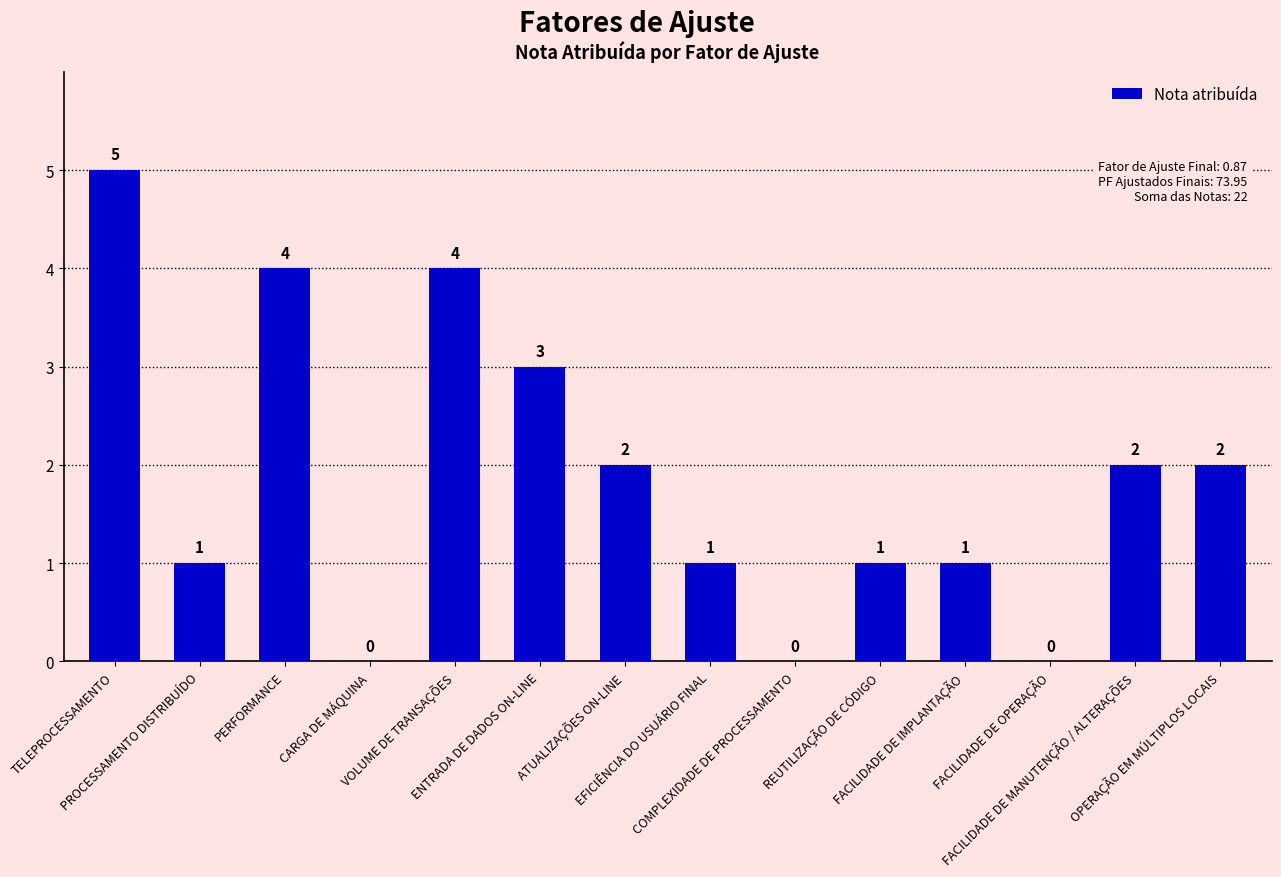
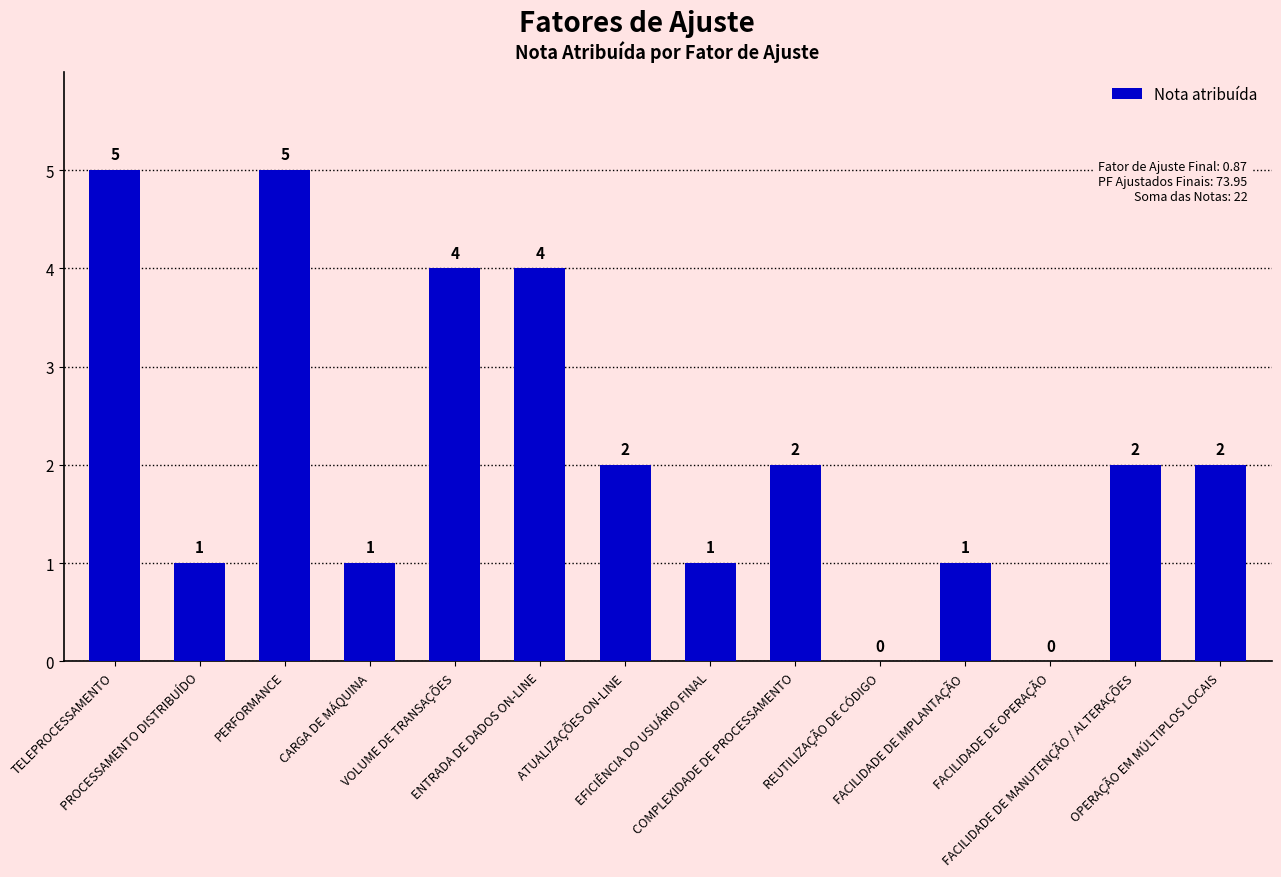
  {
    "TELEPROCESSAMENTO": 5,
    "PROCESSAMENTO DISTRIBUÍDO": 1,
-   "PERFORMANCE": 4,
-   "CARGA DE MÁQUINA": 0,
+   "PERFORMANCE": 5,
+   "CARGA DE MÁQUINA": 1,
    "VOLUME DE TRANSAÇÕES": 4,
-   "ENTRADA DE DADOS ON-LINE": 3,
+   "ENTRADA DE DADOS ON-LINE": 4,
    "ATUALIZAÇÕES ON-LINE": 2,
    "EFICIÊNCIA DO USUÁRIO FINAL": 1,
-   "COMPLEXIDADE DE PROCESSAMENTO": 0,
-   "REUTILIZAÇÃO DE CÓDIGO": 1,
+   "COMPLEXIDADE DE PROCESSAMENTO": 2,
+   "REUTILIZAÇÃO DE CÓDIGO": 0,
    "FACILIDADE DE IMPLANTAÇÃO": 1,
    "FACILIDADE DE OPERAÇÃO": 0,
    "FACILIDADE DE MANUTENÇÃO / ALTERAÇÕES": 2,
    "OPERAÇÃO EM MÚLTIPLOS LOCAIS": 2
  }
